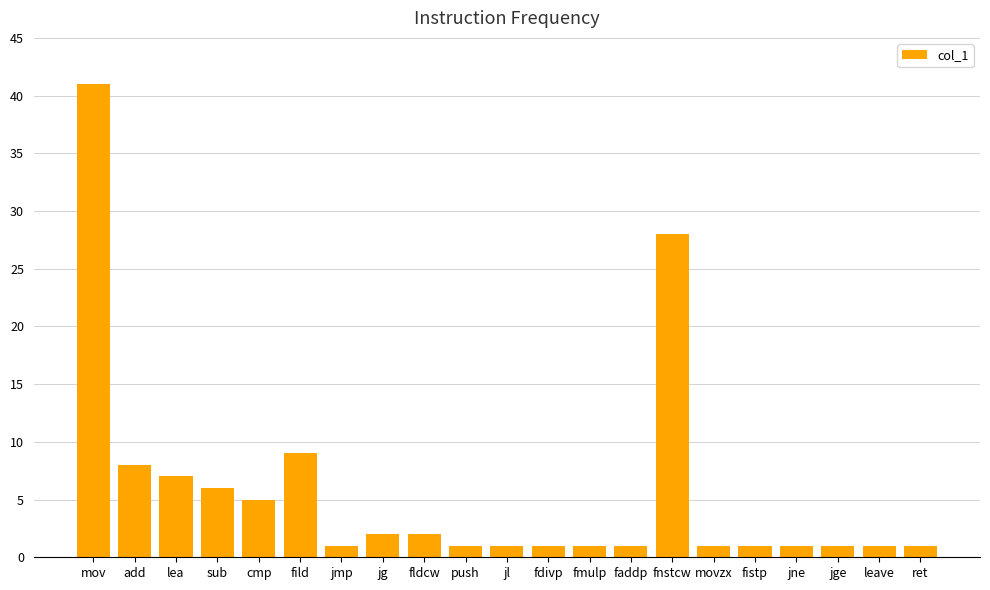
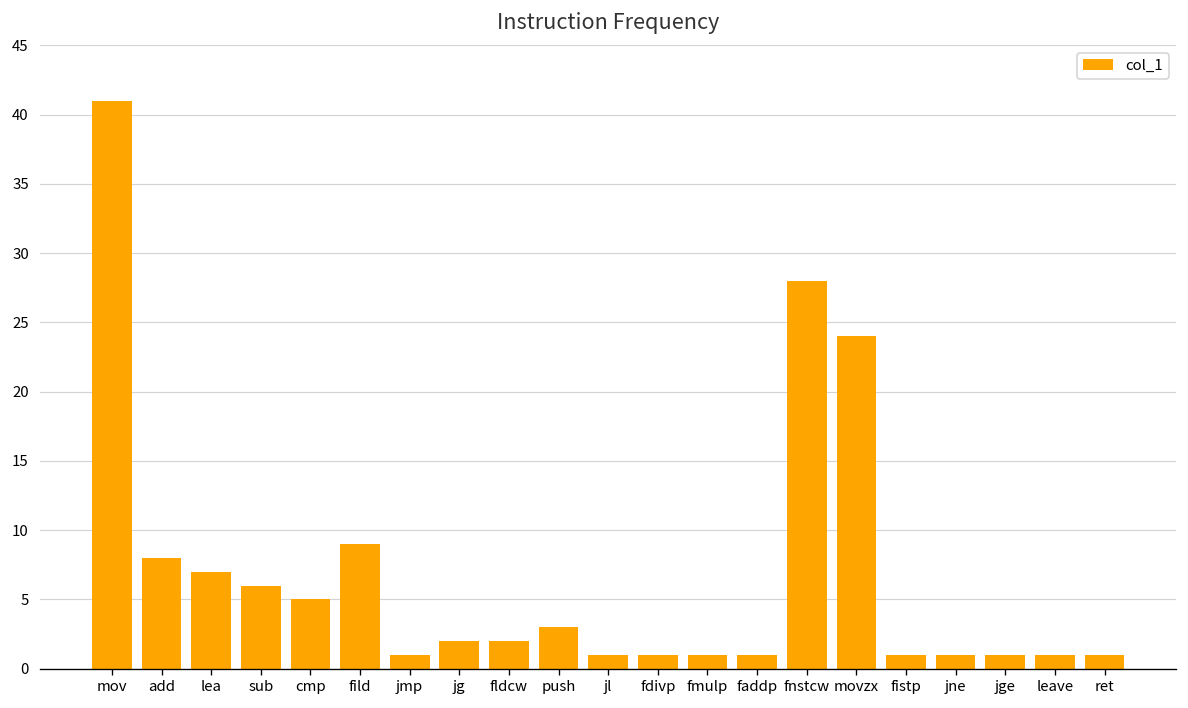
  {
    "mov": 41,
    "add": 8,
    "lea": 7,
    "sub": 6,
    "cmp": 5,
    "fild": 9,
    "jmp": 1,
    "jg": 2,
    "fldcw": 2,
-   "push": 1,
+   "push": 3,
    "jl": 1,
    "fdivp": 1,
    "fmulp": 1,
    "faddp": 1,
    "fnstcw": 28,
-   "movzx": 1,
+   "movzx": 24,
    "fistp": 1,
    "jne": 1,
    "jge": 1,
    "leave": 1,
    "ret": 1
  }
